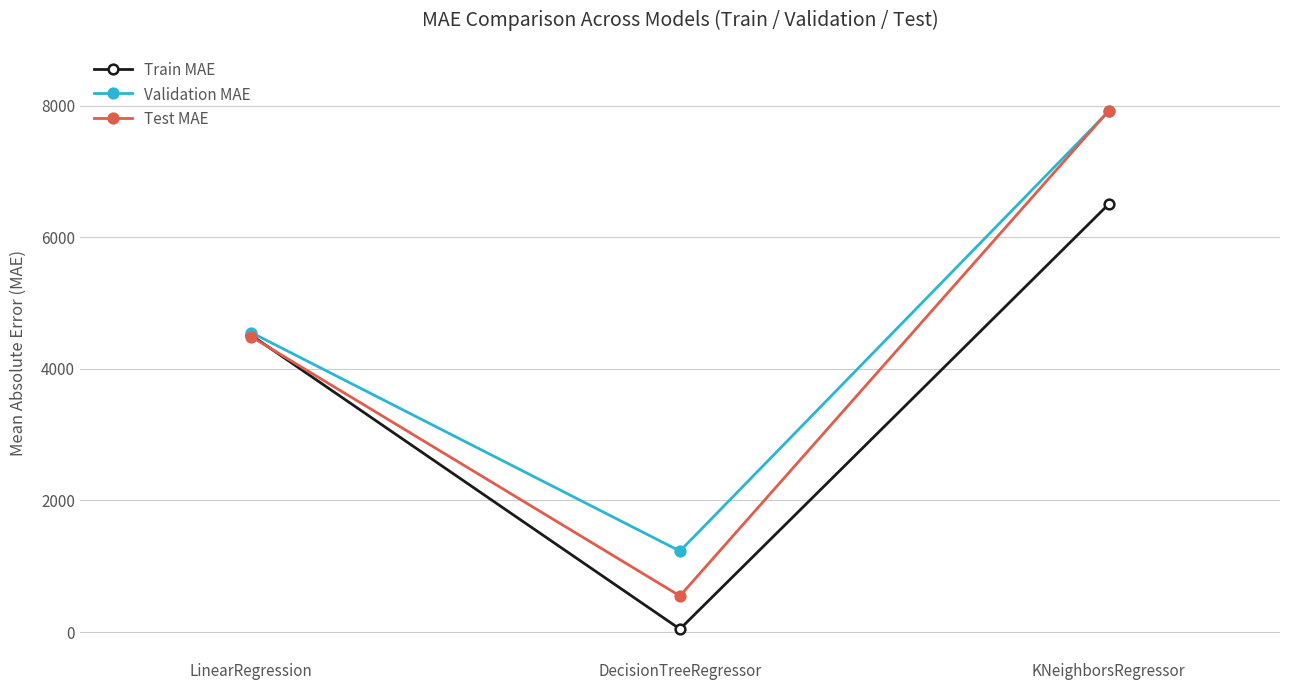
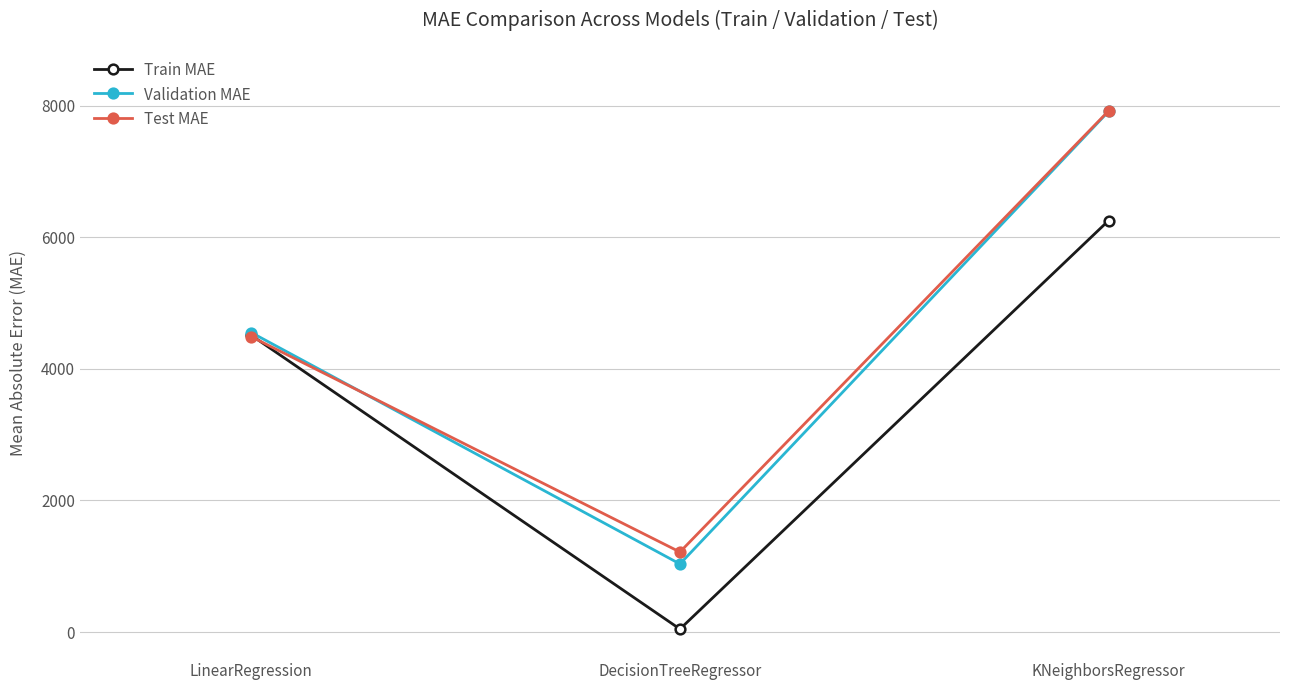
  {
    "Train MAE": {
      "DecisionTreeRegressor": 0,
-     "KNeighborsRegressor": 6500
+     "KNeighborsRegressor": 6300
    },
    "Validation MAE": {
      "LinearRegression": 4600,
-     "DecisionTreeRegressor": 1200
+     "DecisionTreeRegressor": 1000
    },
    "Test MAE": {
-     "DecisionTreeRegressor": 500
+     "DecisionTreeRegressor": 1200
    }
  }
